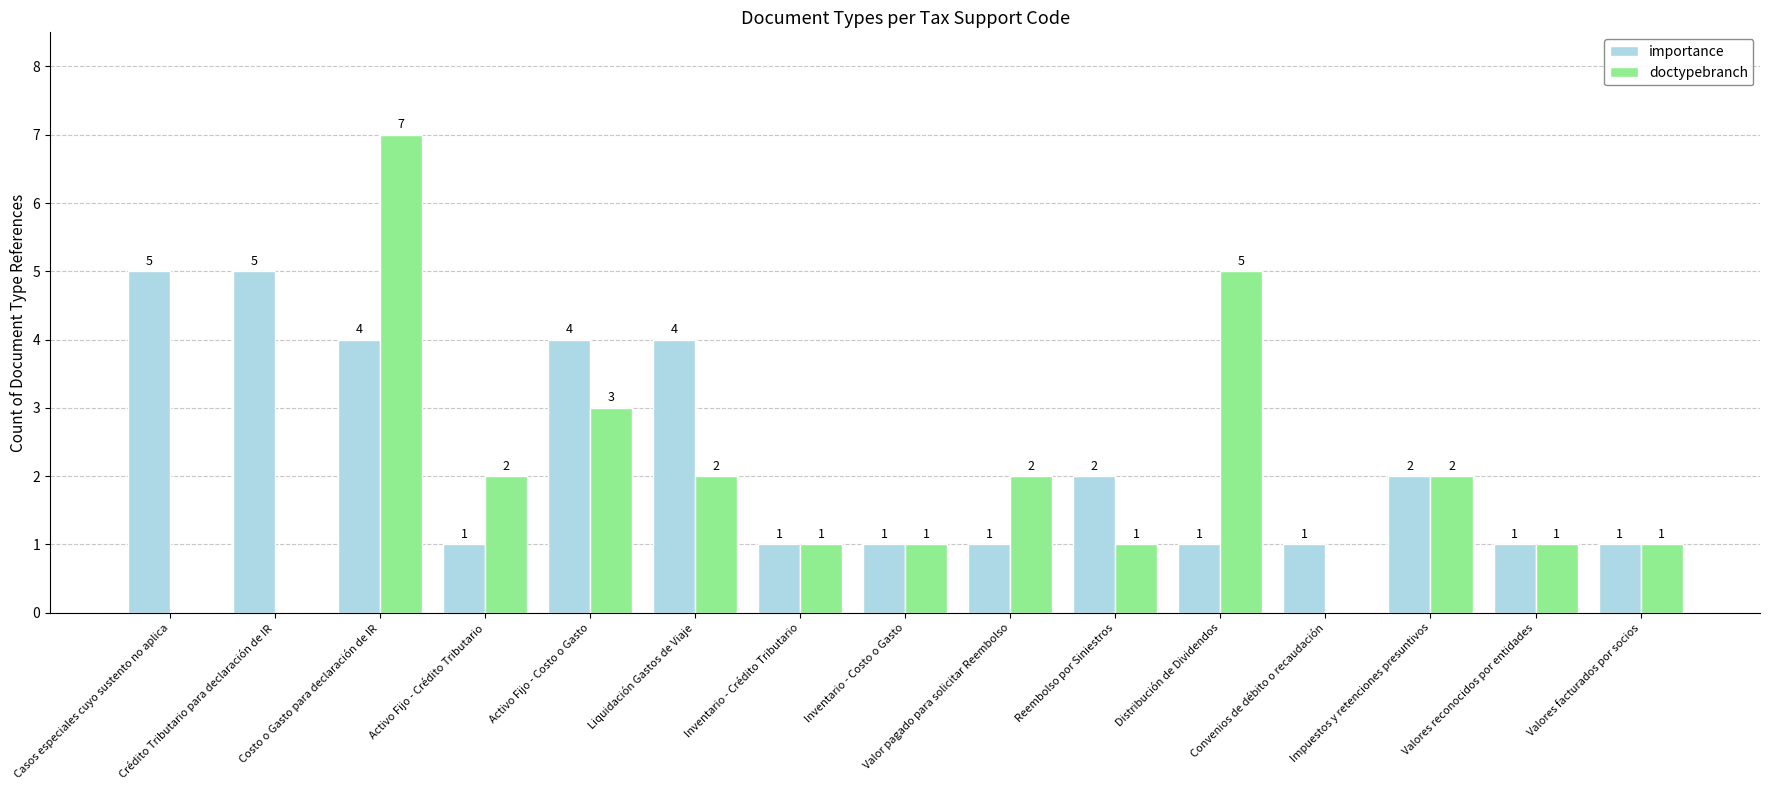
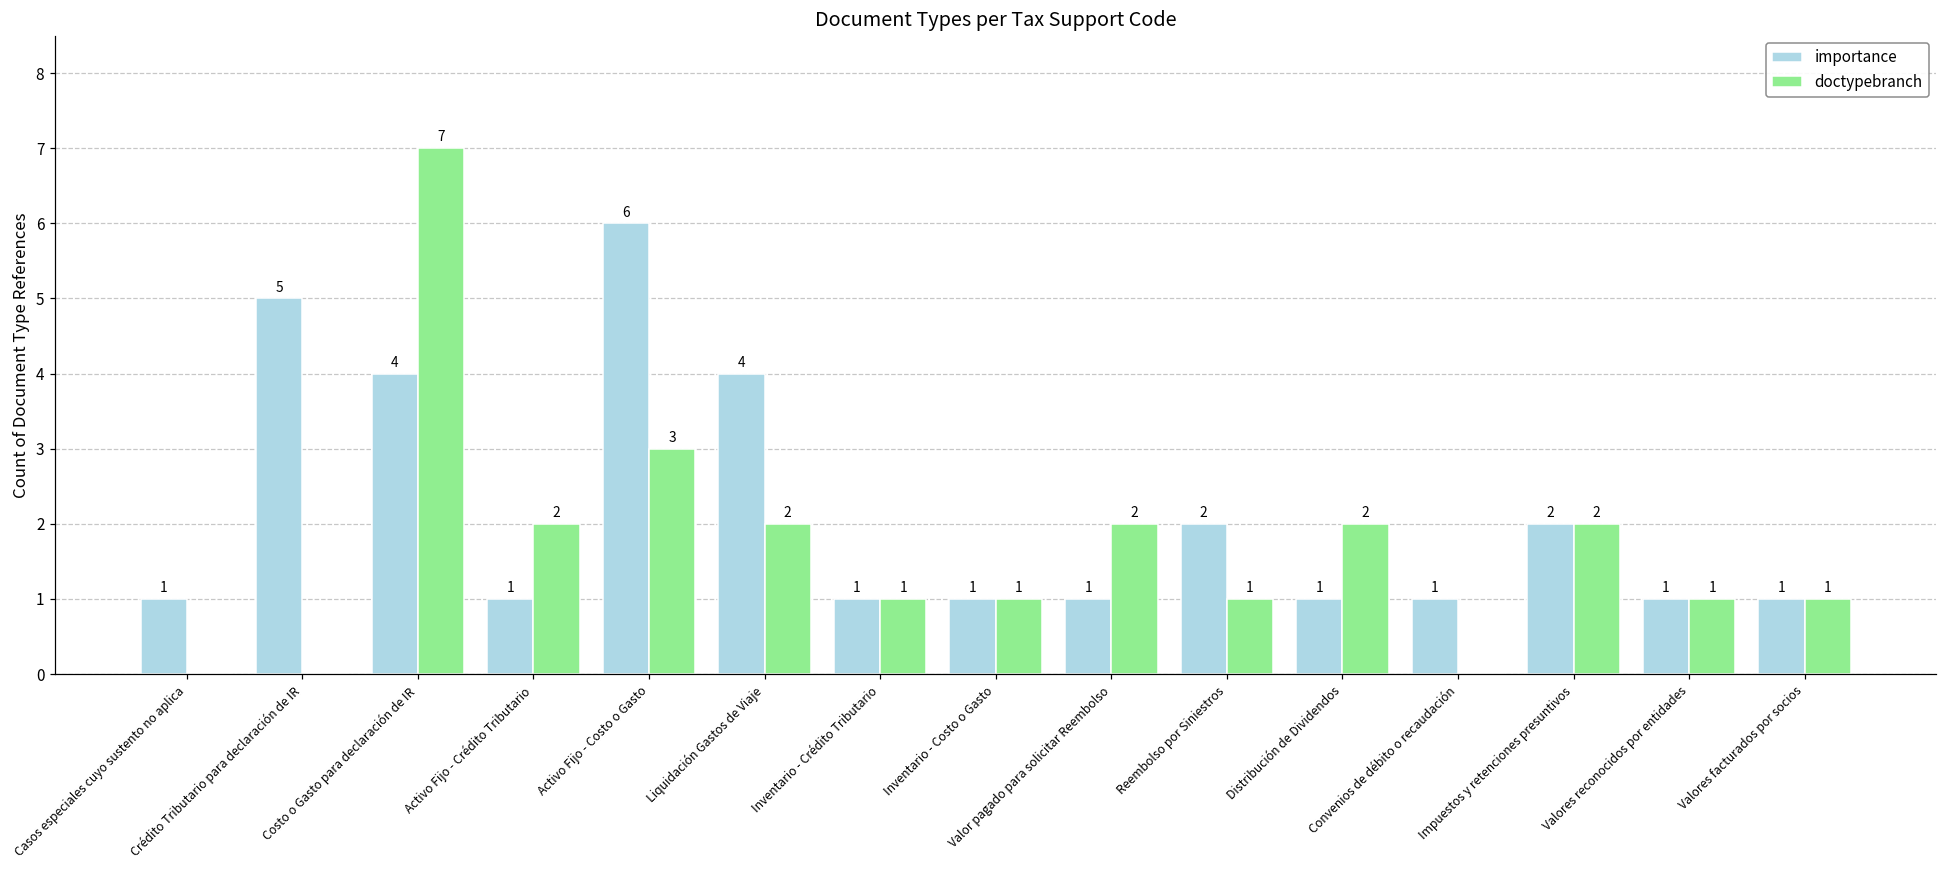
  {
    "importance": {
-     "Casos especiales cuyo sustento no aplica": 5,
+     "Casos especiales cuyo sustento no aplica": 1,
      "Crédito Tributario para declaración de IR": 5,
      "Costo o Gasto para declaración de IR": 4,
      "Activo Fijo - Crédito Tributario": 1,
-     "Activo Fijo - Costo o Gasto": 4,
+     "Activo Fijo - Costo o Gasto": 6,
      "Liquidación Gastos de Viaje": 4,
      "Inventario - Crédito Tributario": 1,
      "Inventario - Costo o Gasto": 1,
      "Valor pagado para solicitar Reembolso": 1,
      "Reembolso por Siniestros": 2,
      "Distribución de Dividendos": 1,
      "Convenios de débito o recaudación": 1,
      "Impuestos y retenciones presuntivos": 2,
      "Valores reconocidos por entidades": 1,
      "Valores facturados por socios": 1
    },
    "doctypebranch": {
      "Costo o Gasto para declaración de IR": 7,
      "Activo Fijo - Crédito Tributario": 2,
      "Activo Fijo - Costo o Gasto": 3,
      "Liquidación Gastos de Viaje": 2,
      "Inventario - Crédito Tributario": 1,
      "Inventario - Costo o Gasto": 1,
      "Valor pagado para solicitar Reembolso": 2,
      "Reembolso por Siniestros": 1,
-     "Distribución de Dividendos": 5,
+     "Distribución de Dividendos": 2,
      "Impuestos y retenciones presuntivos": 2,
      "Valores reconocidos por entidades": 1,
      "Valores facturados por socios": 1
    }
  }
